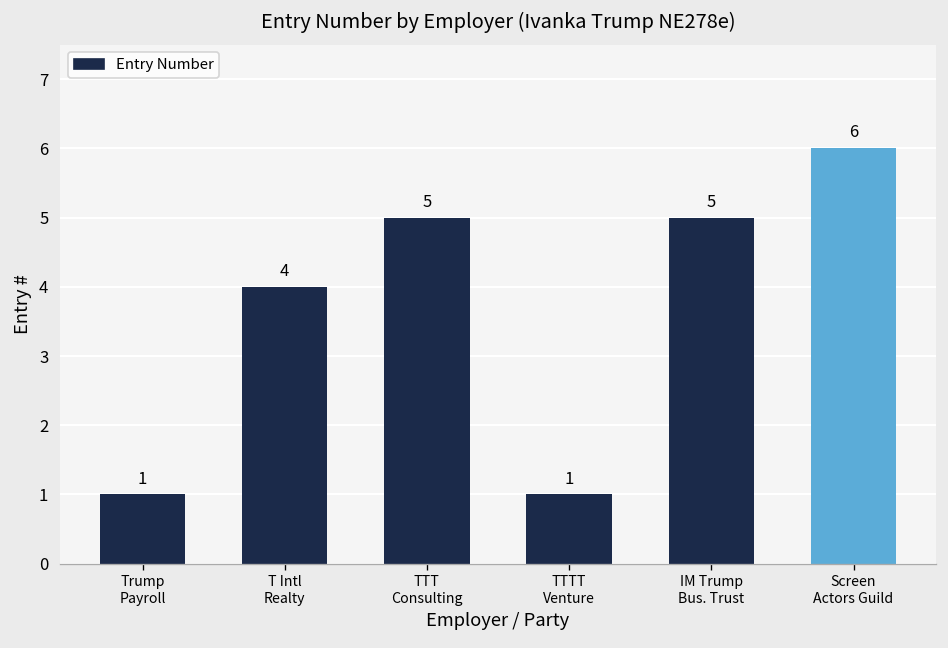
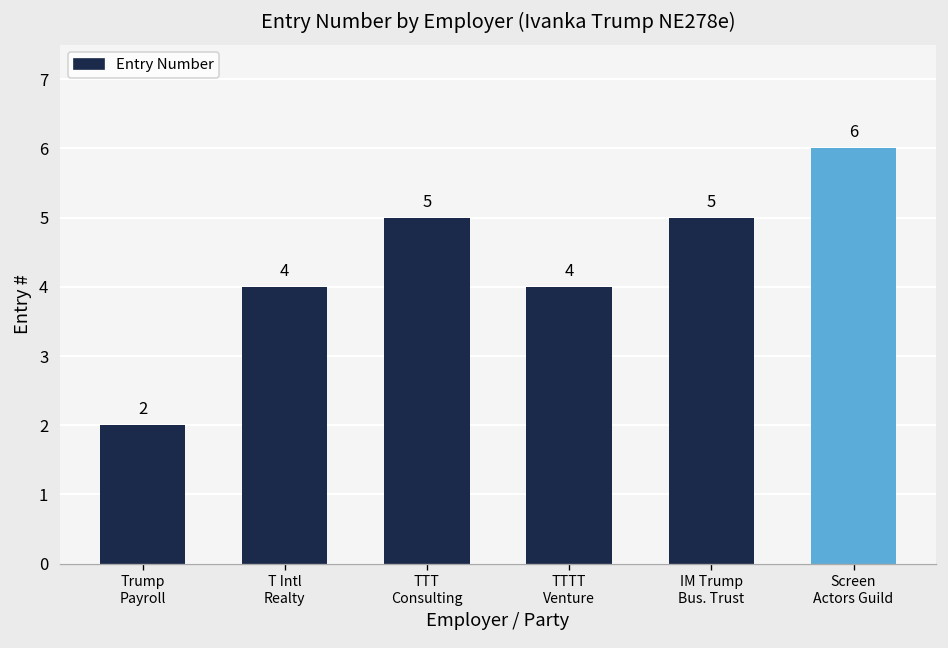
  {
-   "Trump Payroll": 1,
+   "Trump Payroll": 2,
    "T Intl Realty": 4,
    "TTT Consulting": 5,
-   "TTTT Venture": 1,
+   "TTTT Venture": 4,
    "IM Trump Bus. Trust": 5,
    "Screen Actors Guild": 6
  }
